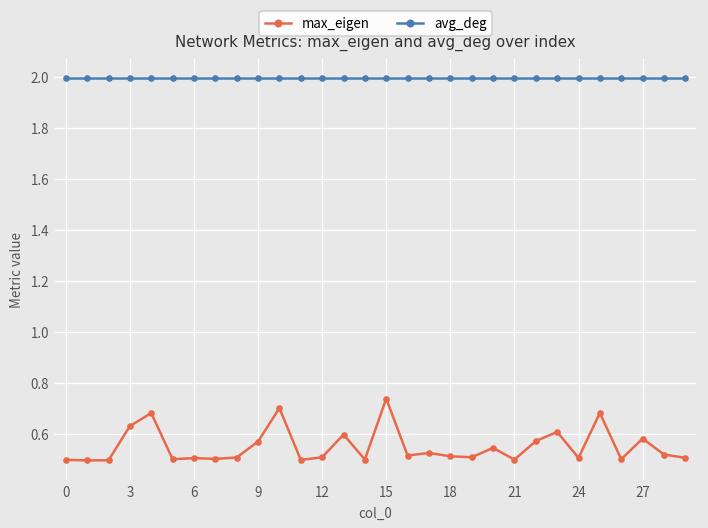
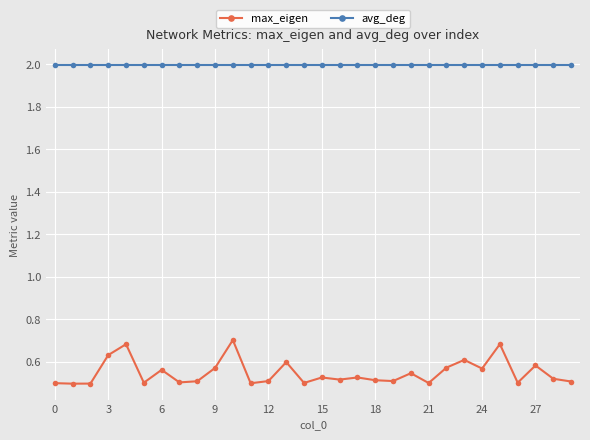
  {
    "max_eigen": {
      "0": 0.50,
      "3": 0.63,
-     "6": 0.51,
+     "6": 0.56,
      "9": 0.57,
      "12": 0.51,
-     "15": 0.74,
+     "15": 0.53,
      "18": 0.51,
      "21": 0.50,
-     "24": 0.51,
+     "24": 0.57,
      "27": 0.58
    },
    "avg_deg": {
      "0": 1.99,
      "3": 1.99,
      "6": 1.99,
      "9": 1.99,
      "12": 1.99,
      "15": 1.99,
      "18": 1.99,
      "21": 1.99,
      "24": 1.99,
      "27": 1.99
    }
  }
